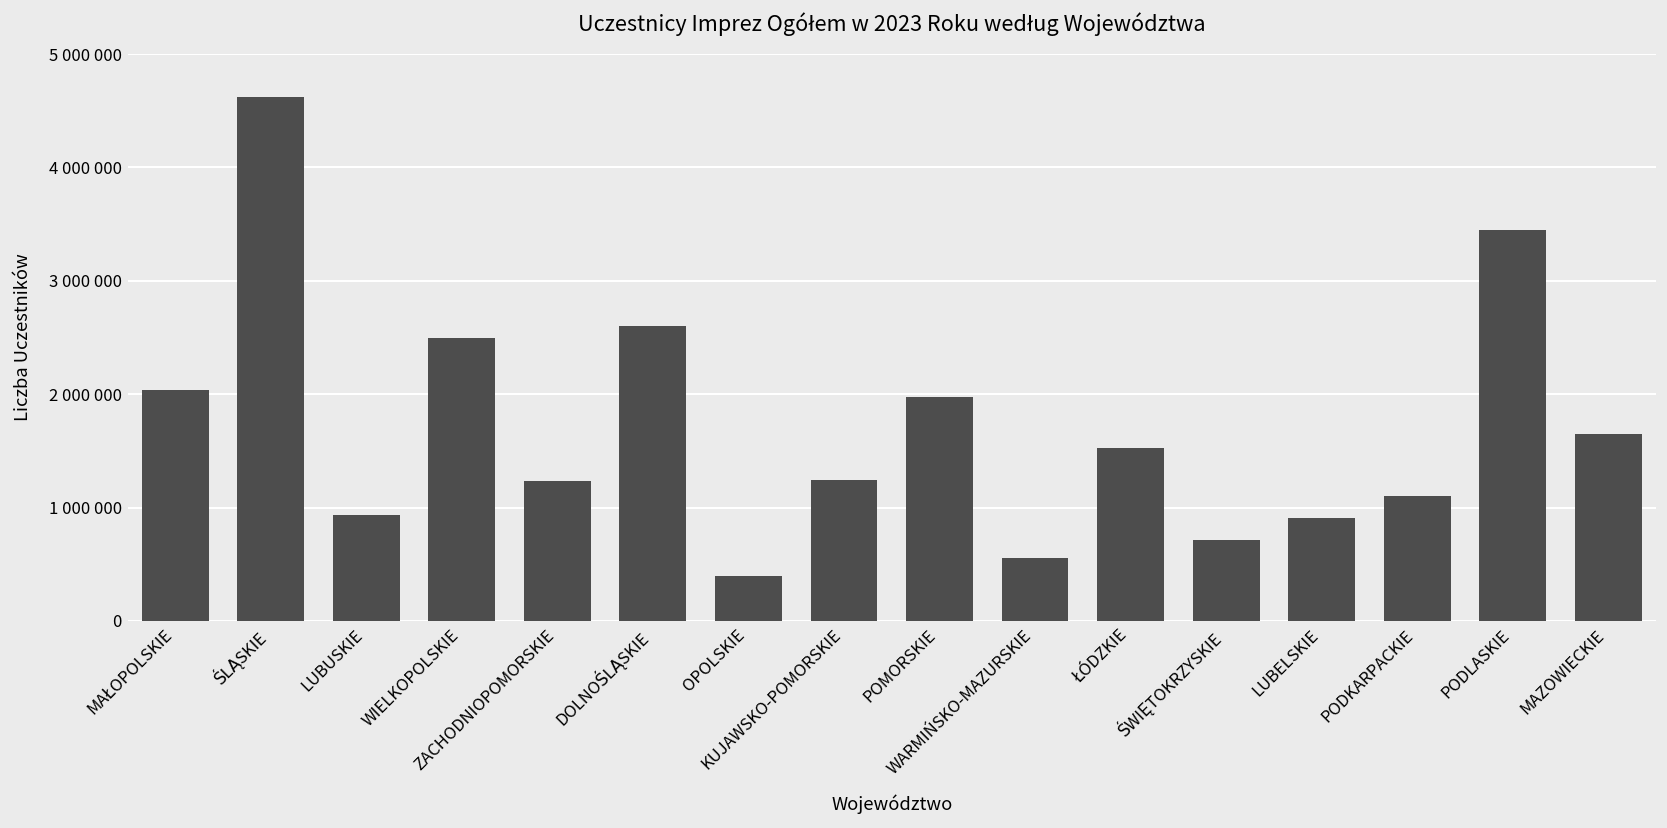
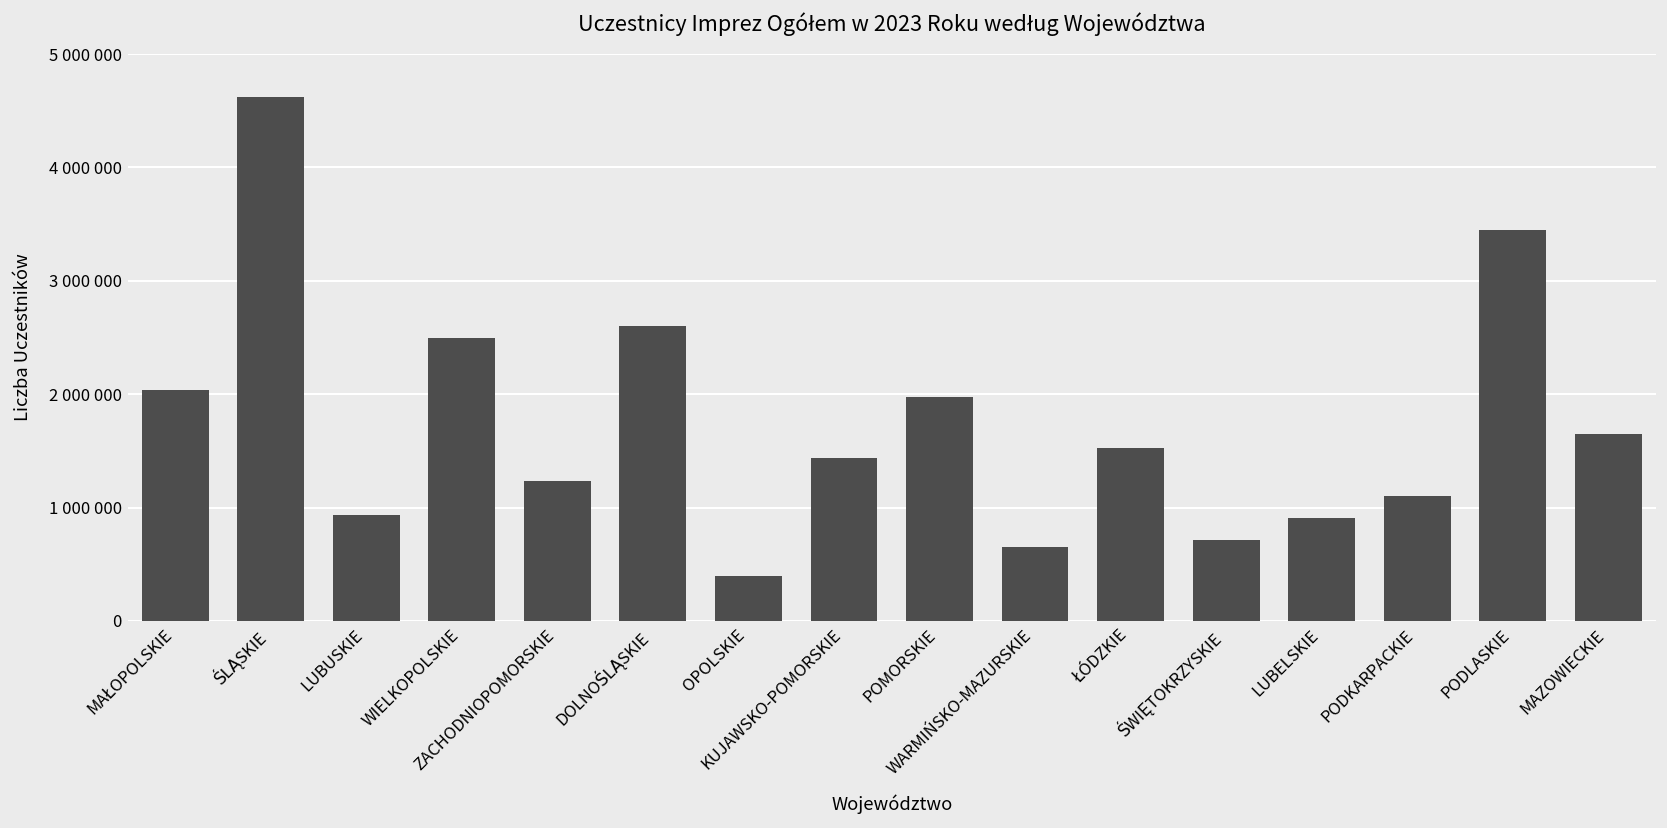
  {
    "MAŁOPOLSKIE": 2000000,
    "ŚLĄSKIE": 4600000,
    "LUBUSKIE": 900000,
    "WIELKOPOLSKIE": 2500000,
    "ZACHODNIOPOMORSKIE": 1200000,
    "DOLNOŚLĄSKIE": 2600000,
    "OPOLSKIE": 400000,
-   "KUJAWSKO-POMORSKIE": 1200000,
+   "KUJAWSKO-POMORSKIE": 1400000,
    "POMORSKIE": 2000000,
-   "WARMIŃSKO-MAZURSKIE": 600000,
+   "WARMIŃSKO-MAZURSKIE": 700000,
    "ŁÓDZKIE": 1500000,
    "ŚWIĘTOKRZYSKIE": 700000,
    "LUBELSKIE": 900000,
    "PODKARPACKIE": 1100000,
    "PODLASKIE": 3400000,
    "MAZOWIECKIE": 1700000
  }
